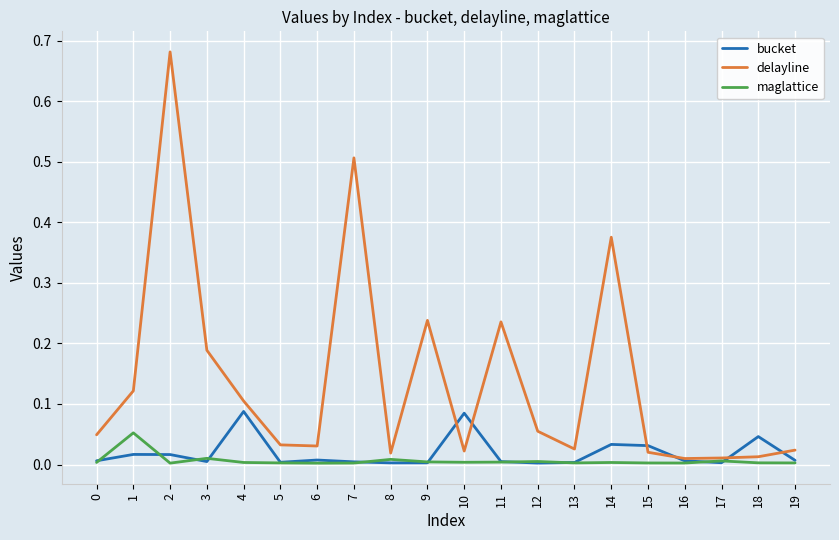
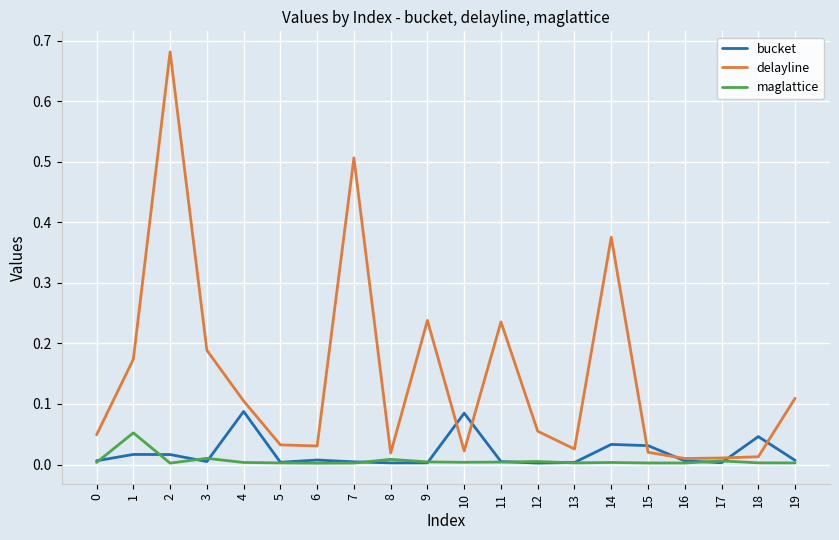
  {
    "bucket": {
      "1": 0.02,
      "2": 0.02,
      "3": 0.00,
      "4": 0.09,
      "6": 0.01,
      "8": 0.00,
      "10": 0.08,
      "14": 0.03,
      "15": 0.03,
      "18": 0.05,
      "19": 0.01
    },
    "delayline": {
      "0": 0.05,
-     "1": 0.12,
+     "1": 0.17,
      "2": 0.68,
      "3": 0.19,
      "4": 0.10,
      "5": 0.03,
      "6": 0.03,
      "7": 0.51,
      "8": 0.02,
      "9": 0.24,
      "10": 0.02,
      "11": 0.24,
      "12": 0.05,
      "13": 0.03,
      "14": 0.38,
      "15": 0.02,
      "17": 0.01,
      "18": 0.01,
-     "19": 0.02
+     "19": 0.11
    },
    "maglattice": {
      "1": 0.05,
      "2": 0.00,
      "3": 0.01,
      "4": 0.00,
      "6": 0.00,
      "8": 0.01,
      "10": 0.00,
      "14": 0.00,
      "15": 0.00,
      "18": 0.00,
      "19": 0.00
    }
  }
